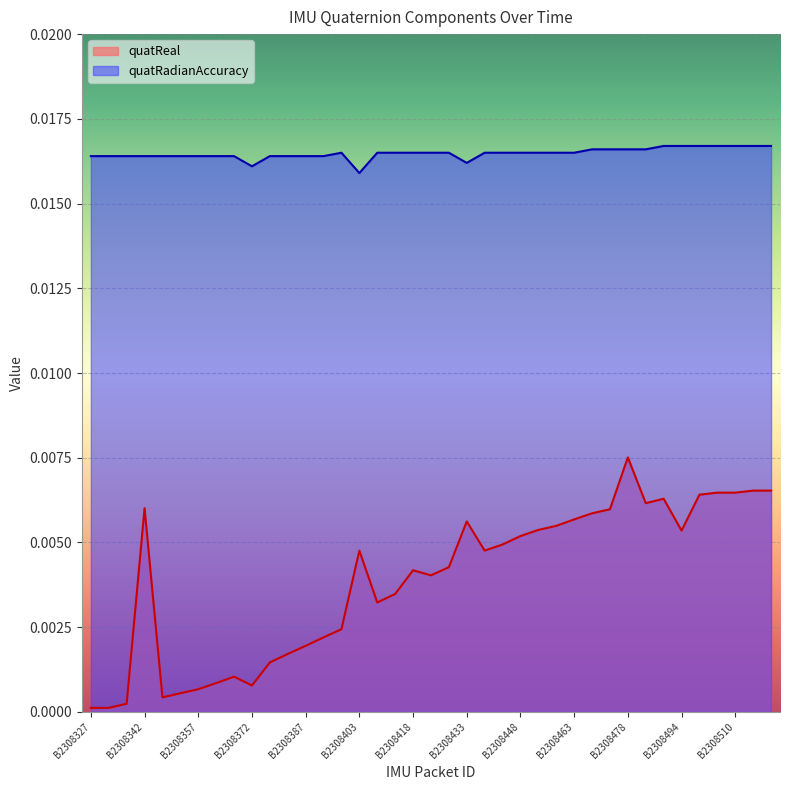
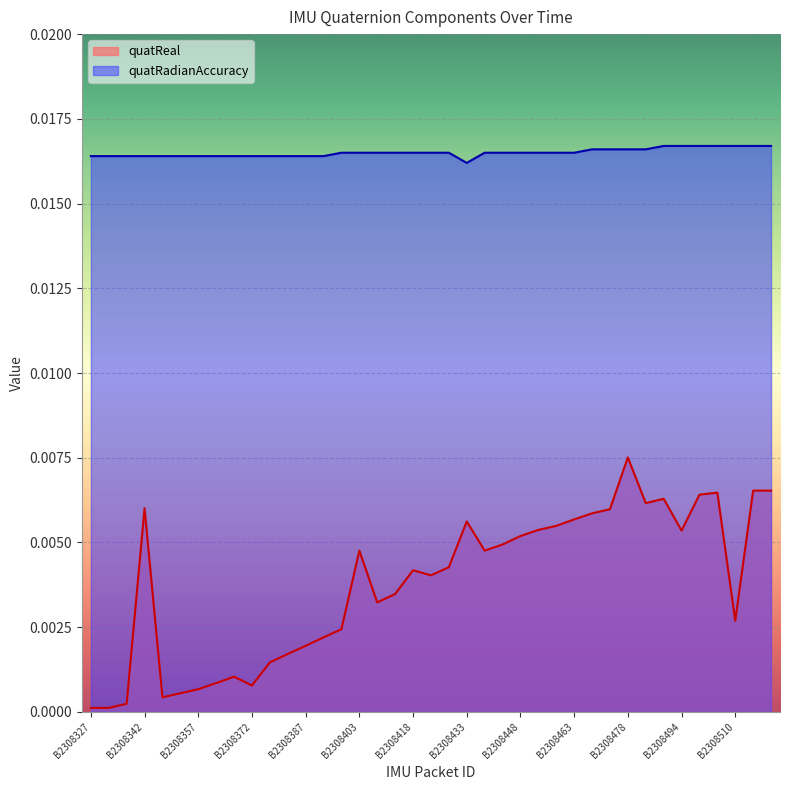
  {
    "quatReal": {
      "B2308327": 0.0001,
      "B2308342": 0.0060,
      "B2308357": 0.0007,
      "B2308372": 0.0008,
      "B2308387": 0.0020,
      "B2308403": 0.0048,
      "B2308418": 0.0042,
      "B2308433": 0.0056,
      "B2308448": 0.0052,
      "B2308463": 0.0057,
      "B2308478": 0.0075,
      "B2308494": 0.0054,
-     "B2308510": 0.0065
+     "B2308510": 0.0027
    },
    "quatRadianAccuracy": {
      "B2308327": 0.0164,
      "B2308342": 0.0164,
      "B2308357": 0.0164,
-     "B2308372": 0.0161,
+     "B2308372": 0.0164,
      "B2308387": 0.0164,
-     "B2308403": 0.0159,
+     "B2308403": 0.0165,
      "B2308418": 0.0165,
      "B2308433": 0.0162,
      "B2308448": 0.0165,
      "B2308463": 0.0165,
      "B2308478": 0.0166,
      "B2308494": 0.0167,
      "B2308510": 0.0167
    }
  }
